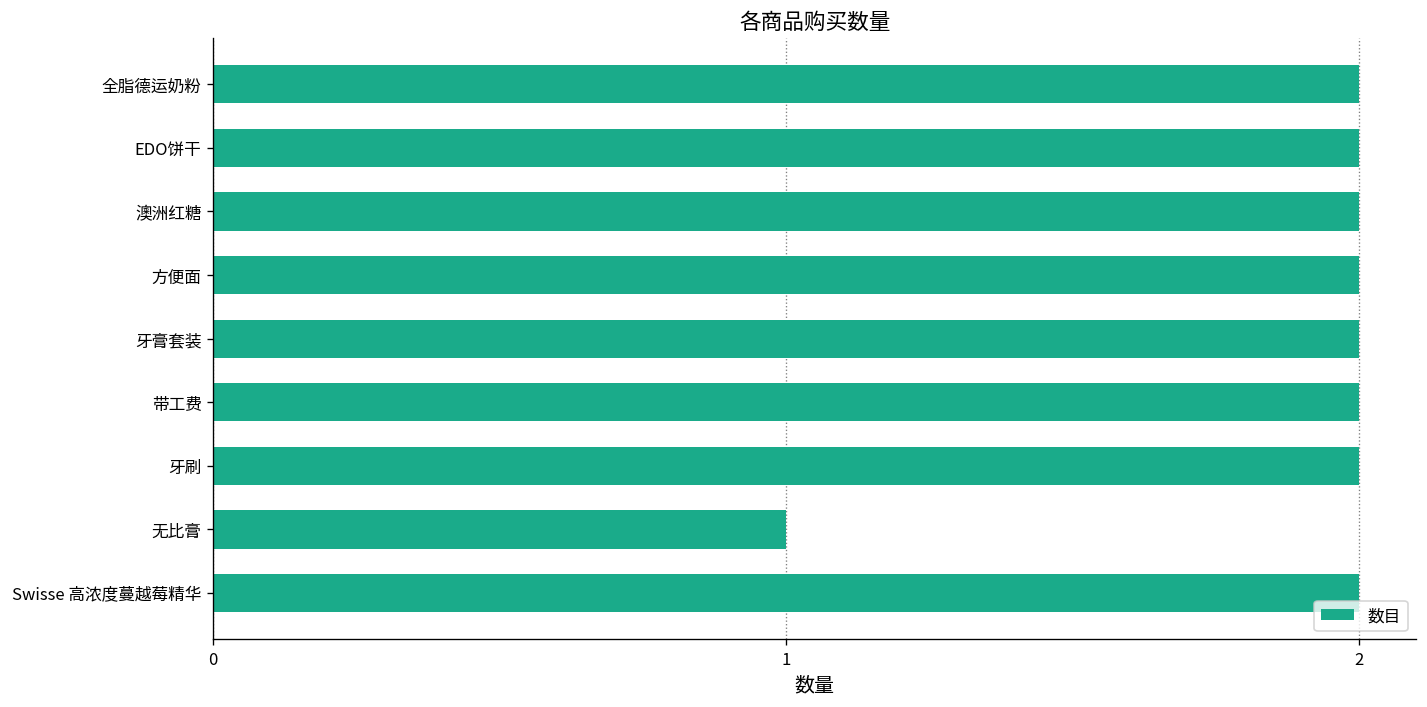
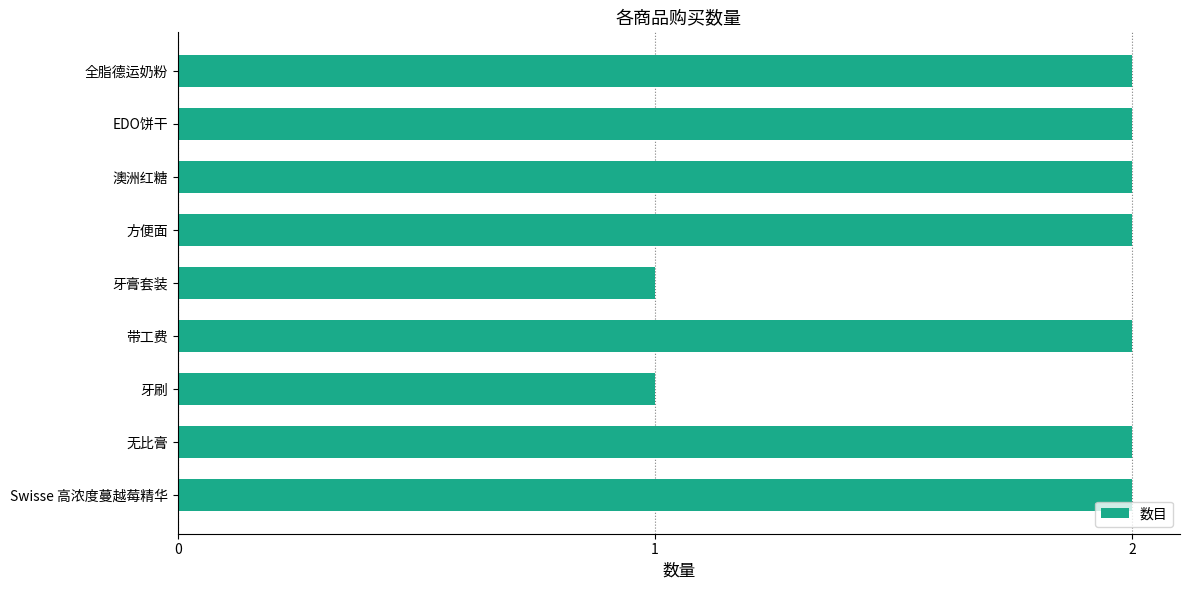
  {
    "全脂德运奶粉": 2,
    "EDO饼干": 2,
    "澳洲红糖": 2,
    "方便面": 2,
-   "牙膏套装": 2,
+   "牙膏套装": 1,
    "带工费": 2,
-   "牙刷": 2,
-   "无比膏": 1,
+   "牙刷": 1,
+   "无比膏": 2,
    "Swisse 高浓度蔓越莓精华": 2
  }
